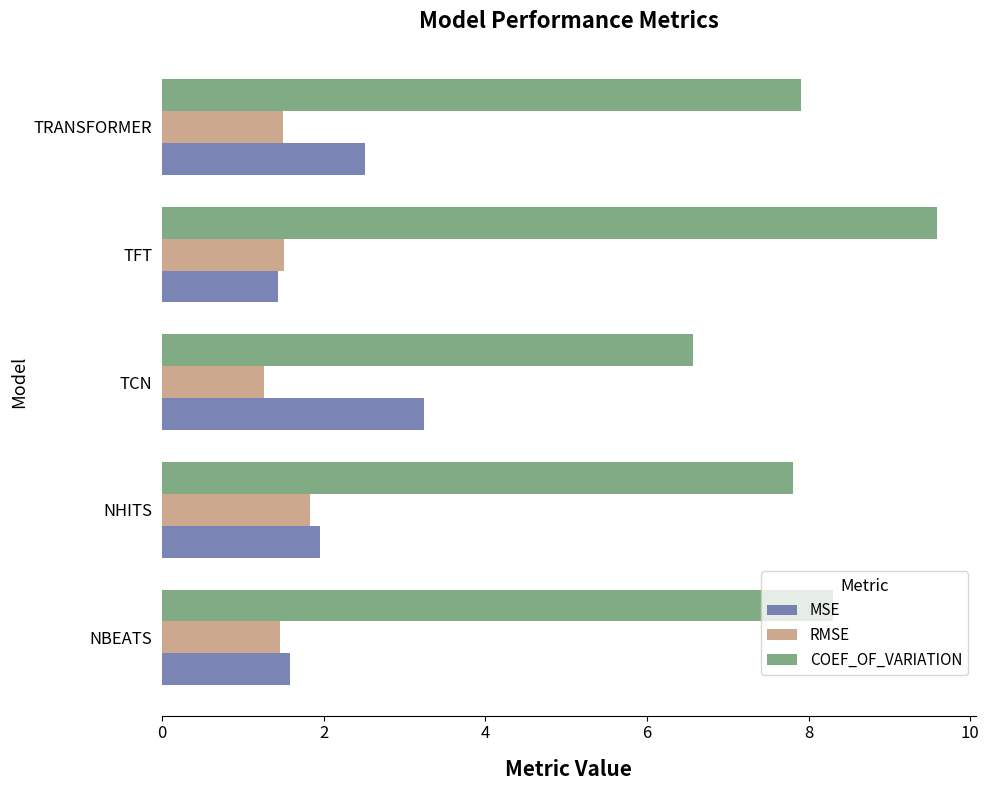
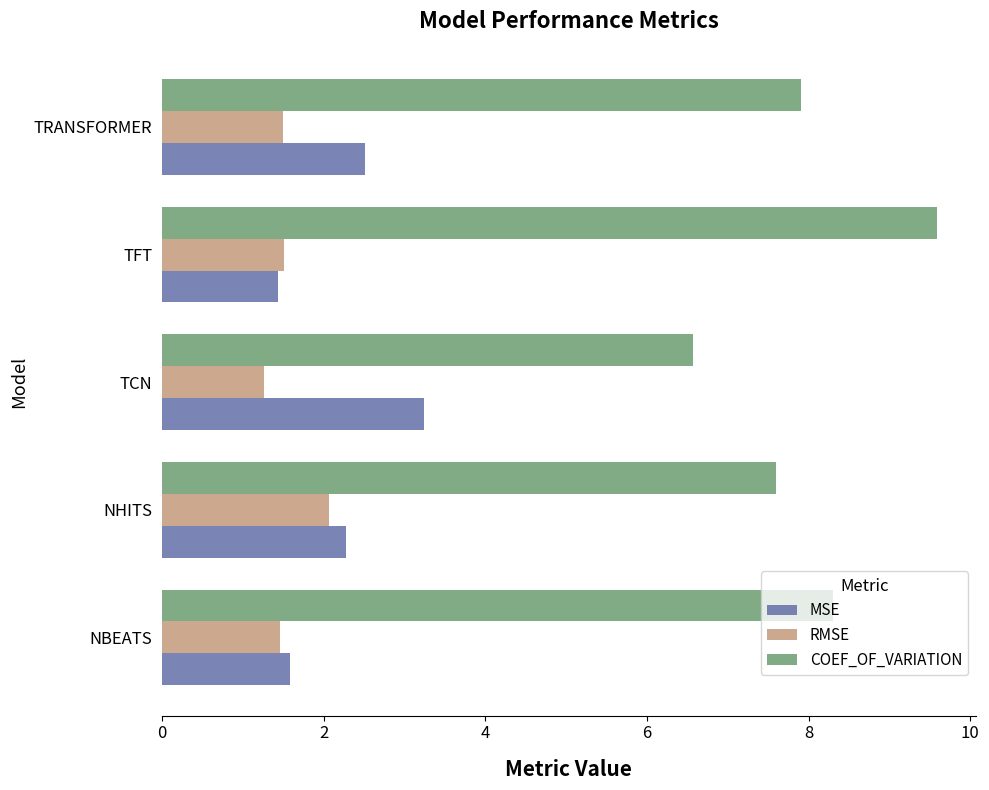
  {
    "MSE": {
      "TRANSFORMER": 2.5,
      "TFT": 1.4,
      "TCN": 3.2,
-     "NHITS": 2.0,
+     "NHITS": 2.3,
      "NBEATS": 1.6
    },
    "RMSE": {
      "TRANSFORMER": 1.5,
      "TFT": 1.5,
      "TCN": 1.3,
-     "NHITS": 1.8,
+     "NHITS": 2.1,
      "NBEATS": 1.5
    },
    "COEF_OF_VARIATION": {
      "TRANSFORMER": 7.9,
      "TFT": 9.6,
      "TCN": 6.6,
-     "NHITS": 7.8
+     "NHITS": 7.6
    }
  }
